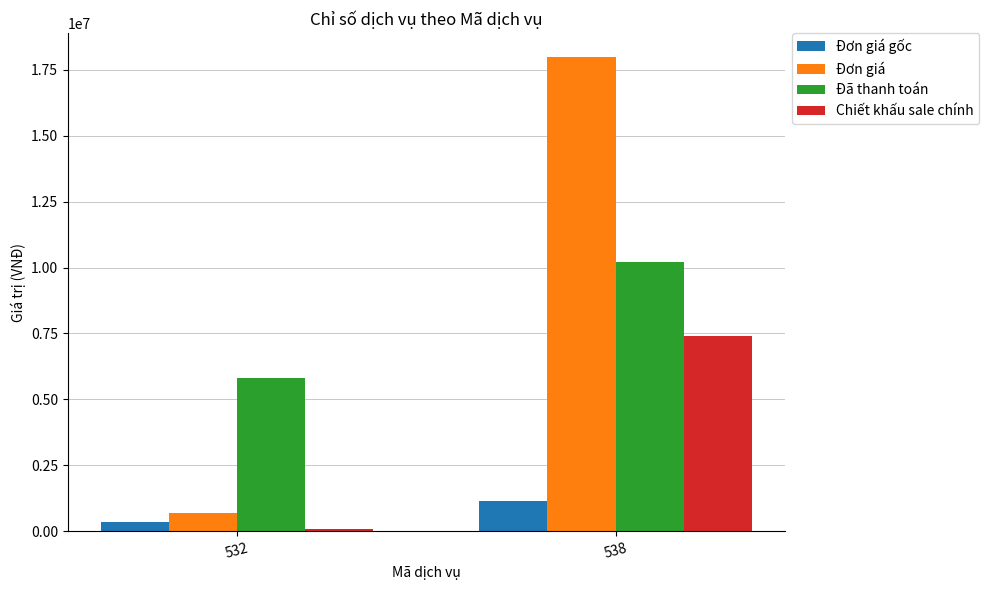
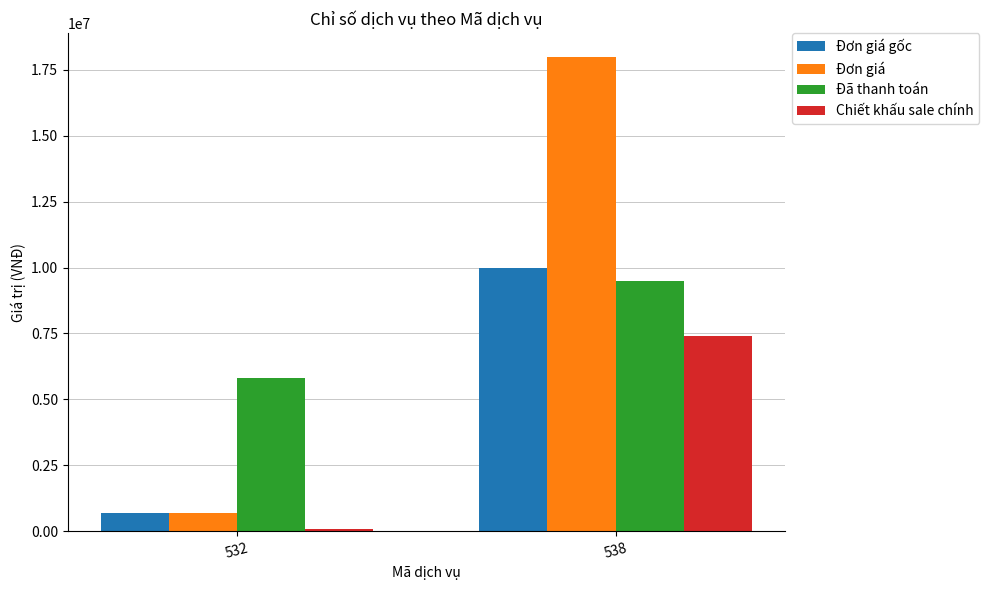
  {
    "Đơn giá gốc": {
-     "532": 300000,
-     "538": 1200000
+     "532": 700000,
+     "538": 10000000
    },
    "Đơn giá": {
      "532": 700000,
      "538": 18000000
    },
    "Đã thanh toán": {
      "532": 5800000,
-     "538": 10200000
+     "538": 9500000
    },
    "Chiết khấu sale chính": {
      "538": 7400000
    }
  }
